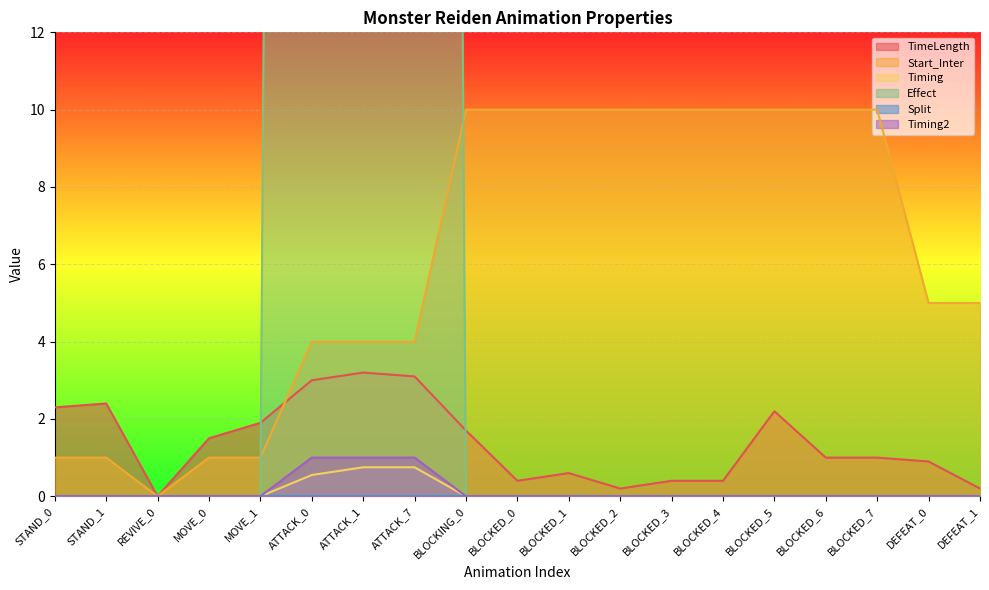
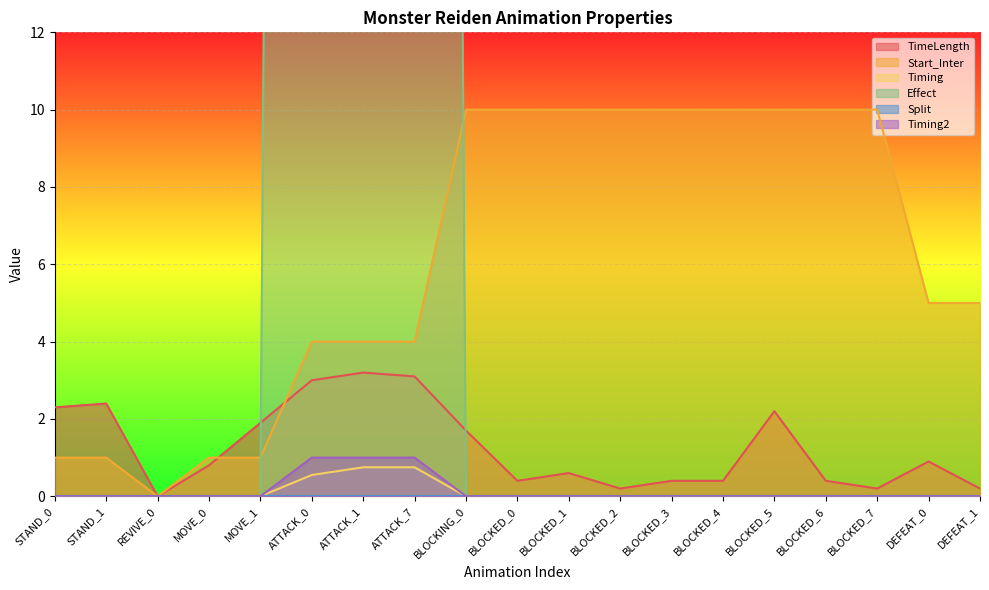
  {
    "TimeLength": {
      "STAND_0": 2.3,
      "STAND_1": 2.4,
-     "MOVE_0": 1.5,
+     "MOVE_0": 0.8,
      "MOVE_1": 1.9,
      "ATTACK_0": 3.0,
      "ATTACK_1": 3.2,
      "ATTACK_7": 3.1,
      "BLOCKING_0": 1.7,
      "BLOCKED_0": 0.4,
      "BLOCKED_1": 0.6,
      "BLOCKED_2": 0.2,
      "BLOCKED_3": 0.4,
      "BLOCKED_4": 0.4,
      "BLOCKED_5": 2.2,
-     "BLOCKED_6": 1.0,
-     "BLOCKED_7": 1.0,
+     "BLOCKED_6": 0.4,
+     "BLOCKED_7": 0.2,
      "DEFEAT_0": 0.9,
      "DEFEAT_1": 0.2
    },
    "Split": {
      "ATTACK_0": 0.0,
      "ATTACK_1": 0.0,
      "ATTACK_7": 0.0
    },
    "Timing2": {
      "ATTACK_0": 1.0,
      "ATTACK_1": 1.0,
      "ATTACK_7": 1.0
    }
  }
